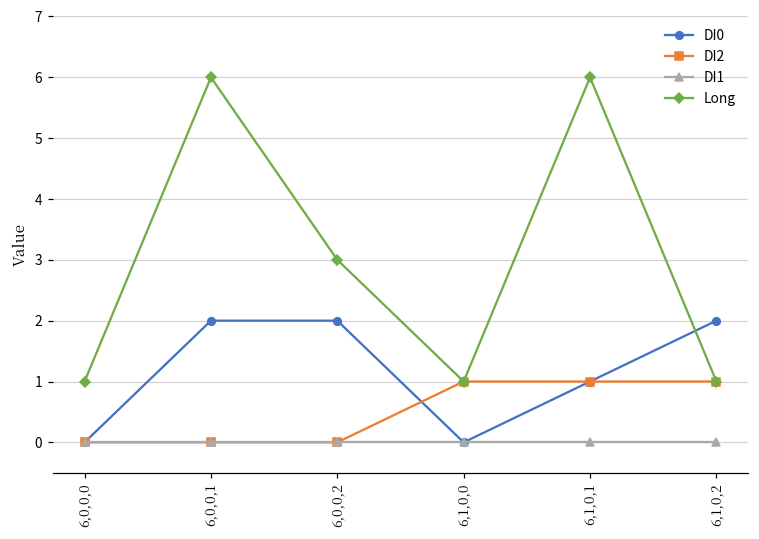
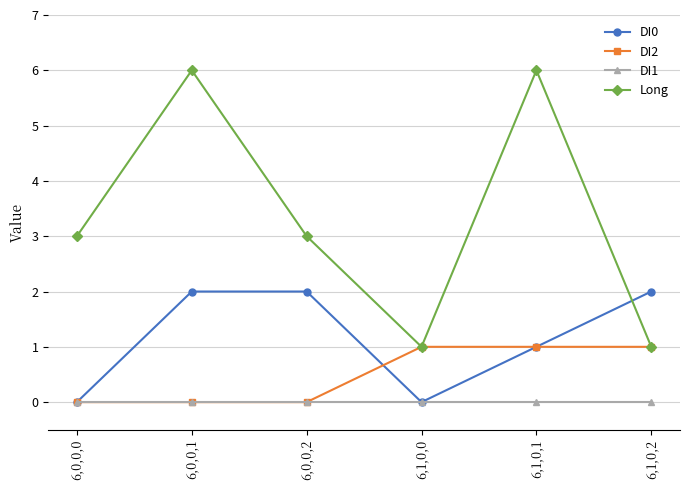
  {
    "DI0": {
      "6,0,0,1": 2,
      "6,0,0,2": 2,
      "6,1,0,2": 2
    },
    "DI1": {
      "6,1,0,1": 0,
      "6,1,0,2": 0
    },
    "Long": {
-     "6,0,0,0": 1,
+     "6,0,0,0": 3,
      "6,0,0,1": 6,
      "6,0,0,2": 3,
      "6,1,0,1": 6
    }
  }
